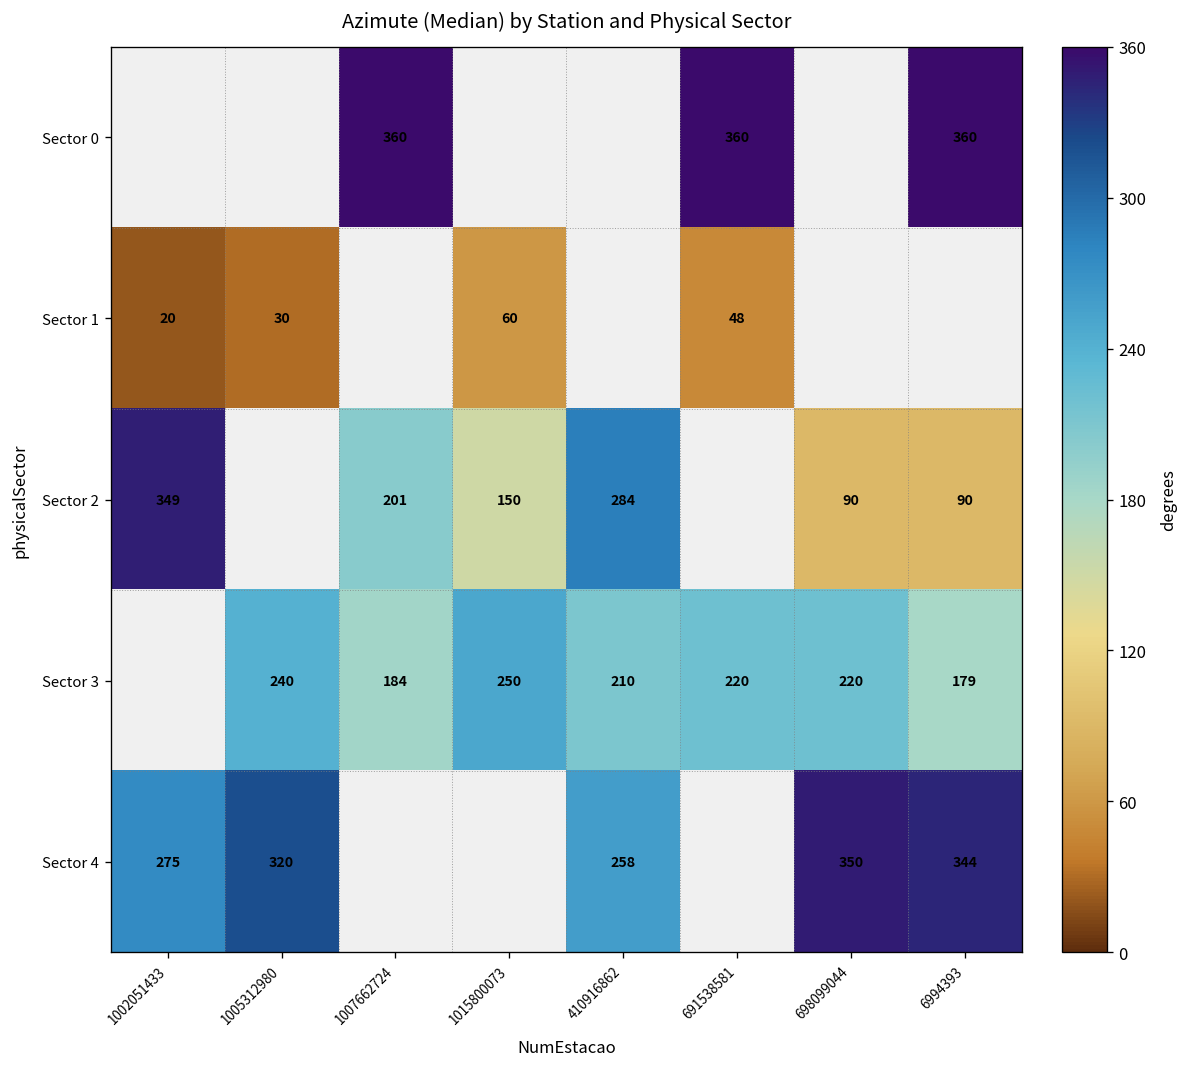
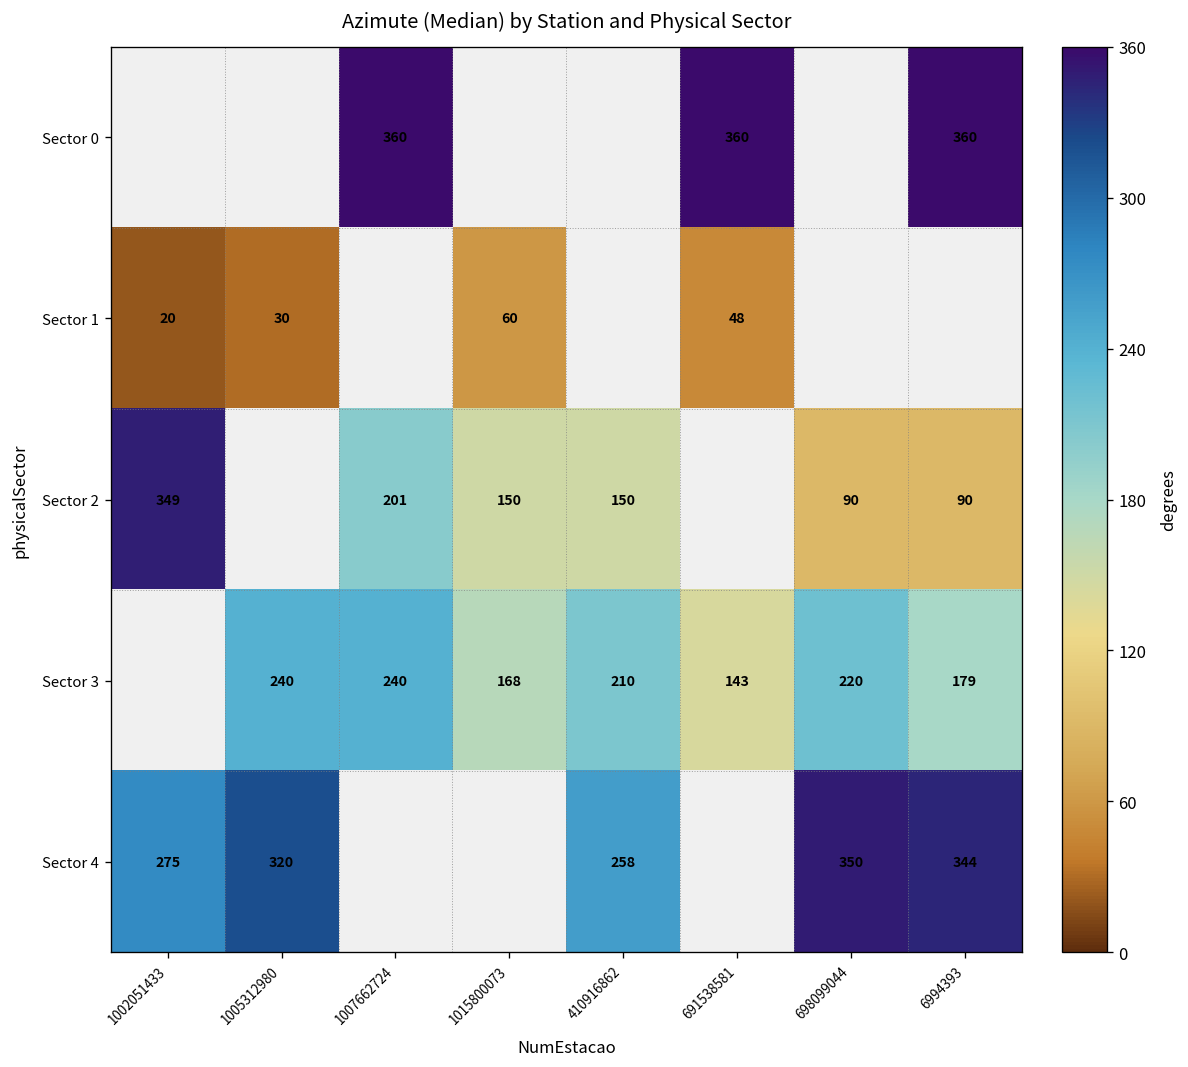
  {
    "Sector 0": {
      "1007662724": 360,
      "691538581": 360,
      "6994393": 360
    },
    "Sector 1": {
      "1002051433": 20,
      "1005312980": 30,
      "1015800073": 60,
      "691538581": 48
    },
    "Sector 2": {
      "1002051433": 349,
      "1007662724": 201,
      "1015800073": 150,
-     "410916862": 284,
+     "410916862": 150,
      "698099044": 90,
      "6994393": 90
    },
    "Sector 3": {
      "1005312980": 240,
-     "1007662724": 184,
-     "1015800073": 250,
+     "1007662724": 240,
+     "1015800073": 168,
      "410916862": 210,
-     "691538581": 220,
+     "691538581": 143,
      "698099044": 220,
      "6994393": 179
    },
    "Sector 4": {
      "1002051433": 275,
      "1005312980": 320,
      "410916862": 258,
      "698099044": 350,
      "6994393": 344
    }
  }
